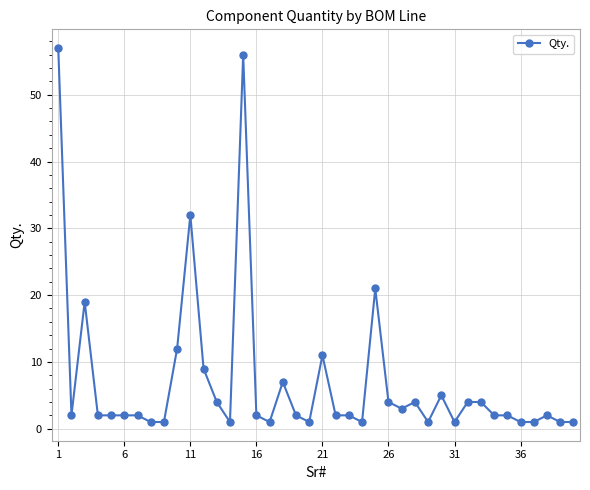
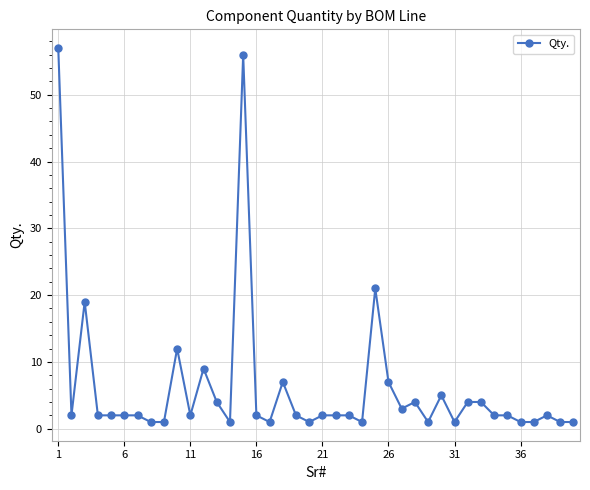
  {
    "1": 57,
    "6": 2,
-   "11": 32,
+   "11": 2,
    "16": 2,
-   "21": 11,
-   "26": 4,
+   "21": 2,
+   "26": 7,
    "31": 1,
    "36": 1
  }
